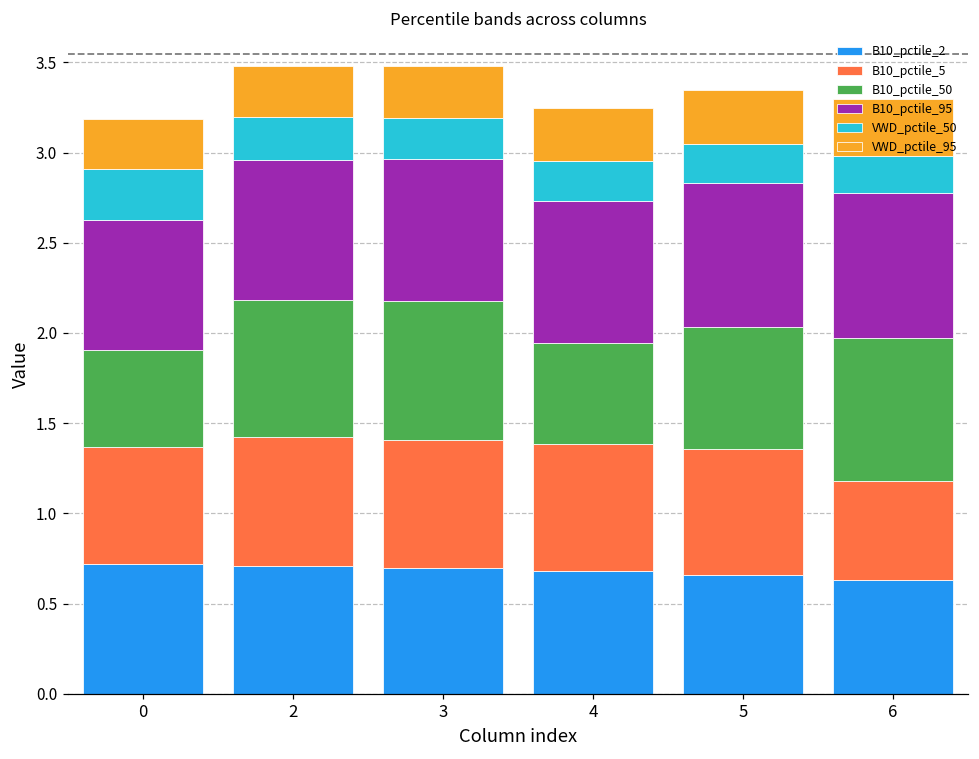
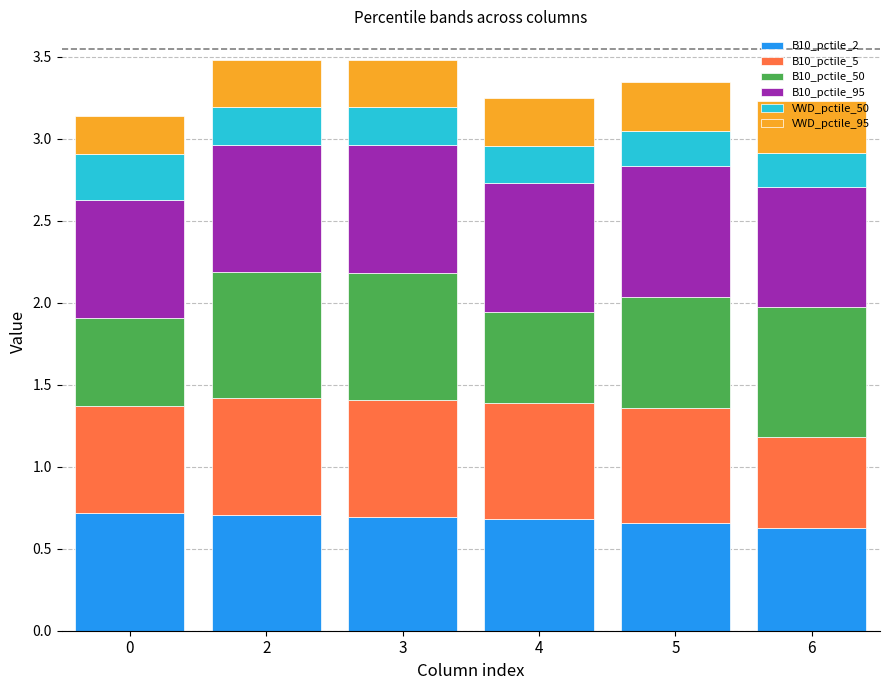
  {
    "B10_pctile_5": {
      "0": 0.65,
      "2": 0.72,
      "3": 0.71,
      "4": 0.71,
      "5": 0.70,
      "6": 0.55
    },
    "B10_pctile_50": {
      "0": 0.54,
      "2": 0.76,
      "3": 0.77,
      "4": 0.56,
      "5": 0.68,
      "6": 0.79
    },
    "B10_pctile_95": {
      "0": 0.72,
      "2": 0.77,
      "3": 0.78,
      "4": 0.79,
      "5": 0.80,
-     "6": 0.80
+     "6": 0.73
    },
    "VWD_pctile_95": {
-     "0": 0.28,
+     "0": 0.23,
      "2": 0.28,
      "3": 0.29,
      "4": 0.29,
      "5": 0.30,
      "6": 0.31
    }
  }
